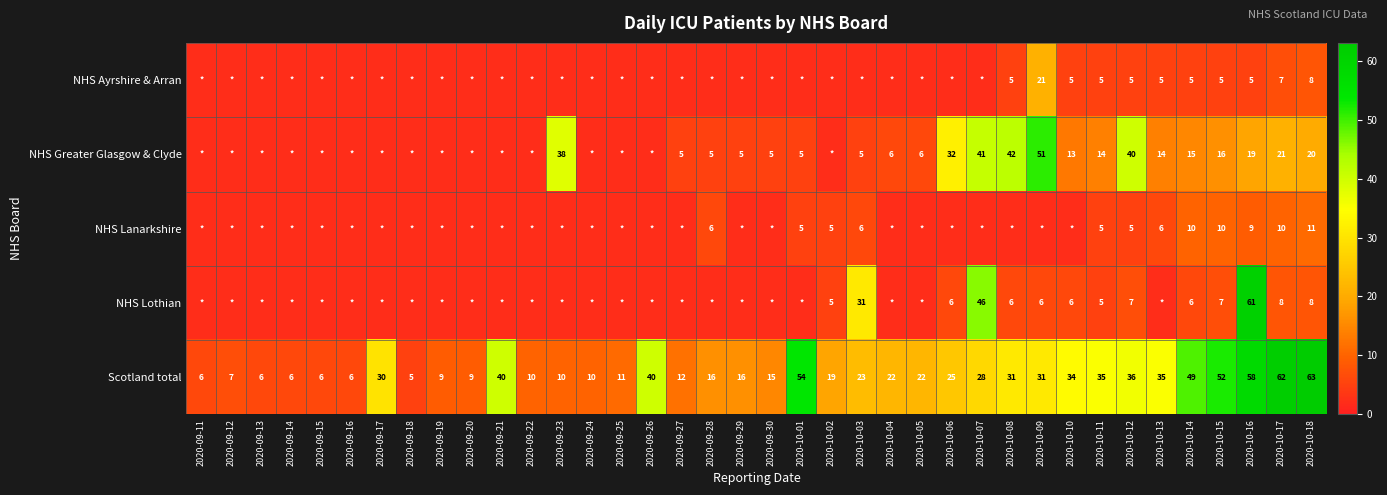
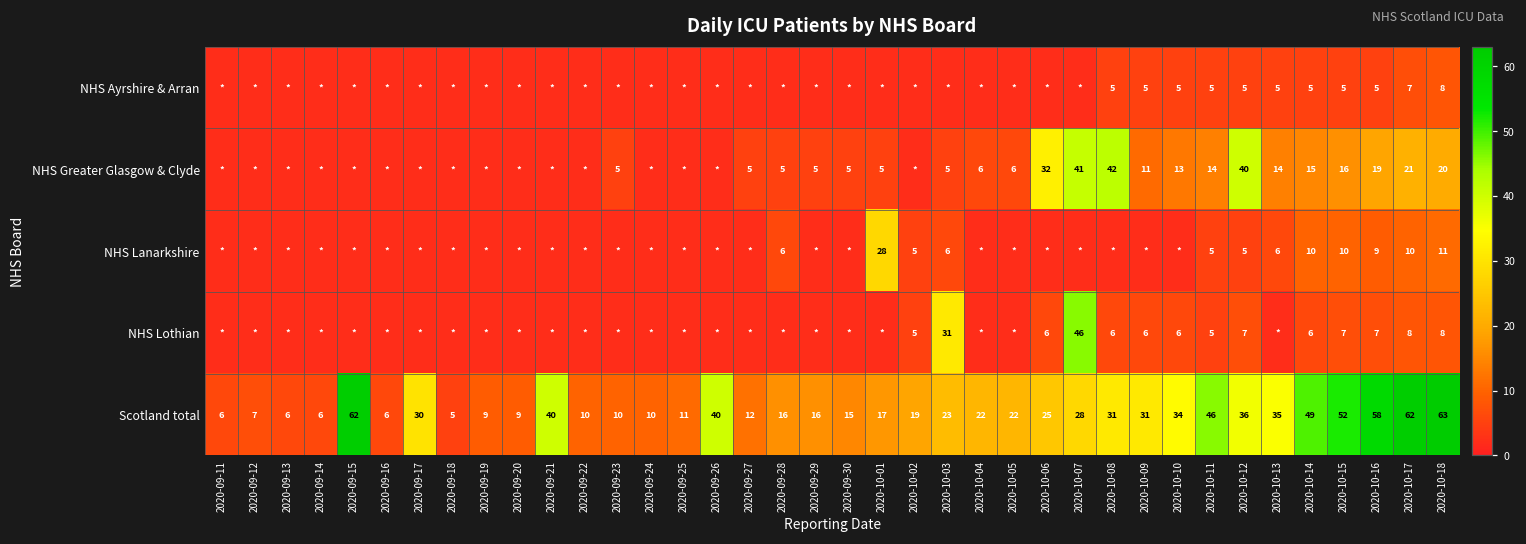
  {
    "NHS Ayrshire & Arran": {
      "2020-10-08": 5,
-     "2020-10-09": 21,
+     "2020-10-09": 5,
      "2020-10-10": 5,
      "2020-10-11": 5,
      "2020-10-12": 5,
      "2020-10-13": 5,
      "2020-10-14": 5,
      "2020-10-15": 5,
      "2020-10-16": 5,
      "2020-10-17": 7,
      "2020-10-18": 8
    },
    "NHS Greater Glasgow & Clyde": {
-     "2020-09-23": 38,
+     "2020-09-23": 5,
      "2020-09-27": 5,
      "2020-09-28": 5,
      "2020-09-29": 5,
      "2020-09-30": 5,
      "2020-10-01": 5,
      "2020-10-03": 5,
      "2020-10-04": 6,
      "2020-10-05": 6,
      "2020-10-06": 32,
      "2020-10-07": 41,
      "2020-10-08": 42,
-     "2020-10-09": 51,
+     "2020-10-09": 11,
      "2020-10-10": 13,
      "2020-10-11": 14,
      "2020-10-12": 40,
      "2020-10-13": 14,
      "2020-10-14": 15,
      "2020-10-15": 16,
      "2020-10-16": 19,
      "2020-10-17": 21,
      "2020-10-18": 20
    },
    "NHS Lanarkshire": {
      "2020-09-28": 6,
-     "2020-10-01": 5,
+     "2020-10-01": 28,
      "2020-10-02": 5,
      "2020-10-03": 6,
      "2020-10-11": 5,
      "2020-10-12": 5,
      "2020-10-13": 6,
      "2020-10-14": 10,
      "2020-10-15": 10,
      "2020-10-16": 9,
      "2020-10-17": 10,
      "2020-10-18": 11
    },
    "NHS Lothian": {
      "2020-10-02": 5,
      "2020-10-03": 31,
      "2020-10-06": 6,
      "2020-10-07": 46,
      "2020-10-08": 6,
      "2020-10-09": 6,
      "2020-10-10": 6,
      "2020-10-11": 5,
      "2020-10-12": 7,
      "2020-10-14": 6,
      "2020-10-15": 7,
-     "2020-10-16": 61,
+     "2020-10-16": 7,
      "2020-10-17": 8,
      "2020-10-18": 8
    },
    "Scotland total": {
      "2020-09-11": 6,
      "2020-09-12": 7,
      "2020-09-13": 6,
      "2020-09-14": 6,
-     "2020-09-15": 6,
+     "2020-09-15": 62,
      "2020-09-16": 6,
      "2020-09-17": 30,
      "2020-09-18": 5,
      "2020-09-19": 9,
      "2020-09-20": 9,
      "2020-09-21": 40,
      "2020-09-22": 10,
      "2020-09-23": 10,
      "2020-09-24": 10,
      "2020-09-25": 11,
      "2020-09-26": 40,
      "2020-09-27": 12,
      "2020-09-28": 16,
      "2020-09-29": 16,
      "2020-09-30": 15,
-     "2020-10-01": 54,
+     "2020-10-01": 17,
      "2020-10-02": 19,
      "2020-10-03": 23,
      "2020-10-04": 22,
      "2020-10-05": 22,
      "2020-10-06": 25,
      "2020-10-07": 28,
      "2020-10-08": 31,
      "2020-10-09": 31,
      "2020-10-10": 34,
-     "2020-10-11": 35,
+     "2020-10-11": 46,
      "2020-10-12": 36,
      "2020-10-13": 35,
      "2020-10-14": 49,
      "2020-10-15": 52,
      "2020-10-16": 58,
      "2020-10-17": 62,
      "2020-10-18": 63
    }
  }
